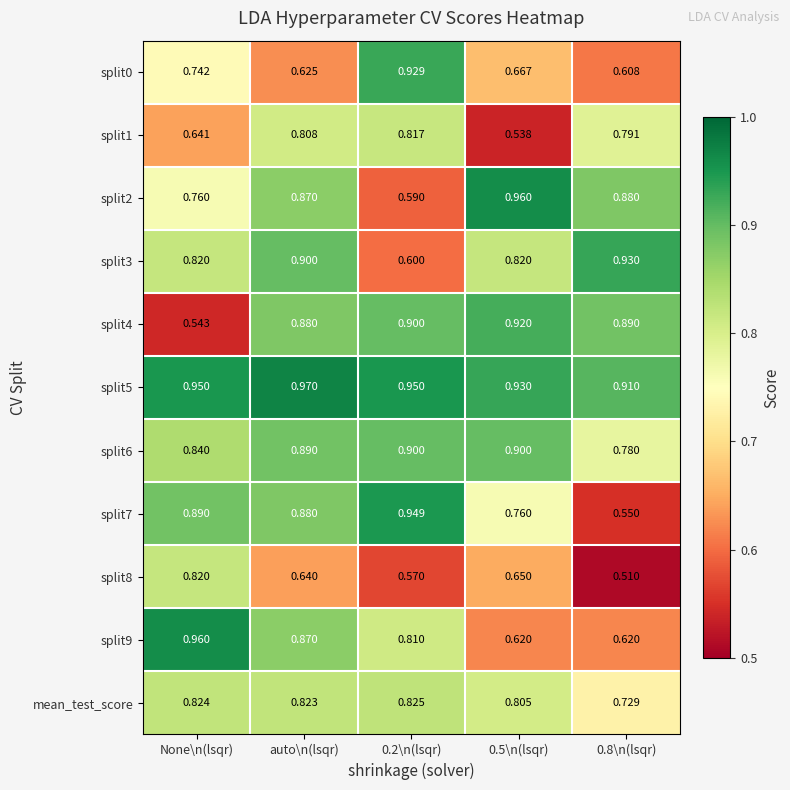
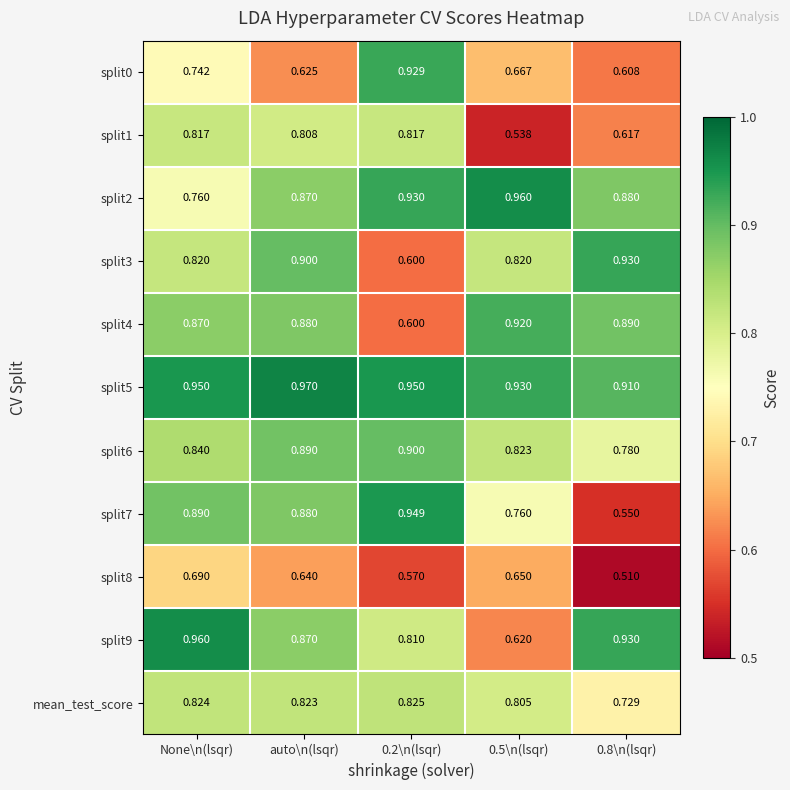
  {
    "split0": {
      "None\\n(lsqr)": 0.742,
      "auto\\n(lsqr)": 0.625,
      "0.2\\n(lsqr)": 0.929,
      "0.5\\n(lsqr)": 0.667,
      "0.8\\n(lsqr)": 0.608
    },
    "split1": {
-     "None\\n(lsqr)": 0.641,
+     "None\\n(lsqr)": 0.817,
      "auto\\n(lsqr)": 0.808,
      "0.2\\n(lsqr)": 0.817,
      "0.5\\n(lsqr)": 0.538,
-     "0.8\\n(lsqr)": 0.791
+     "0.8\\n(lsqr)": 0.617
    },
    "split2": {
      "None\\n(lsqr)": 0.760,
      "auto\\n(lsqr)": 0.870,
-     "0.2\\n(lsqr)": 0.590,
+     "0.2\\n(lsqr)": 0.930,
      "0.5\\n(lsqr)": 0.960,
      "0.8\\n(lsqr)": 0.880
    },
    "split3": {
      "None\\n(lsqr)": 0.820,
      "auto\\n(lsqr)": 0.900,
      "0.2\\n(lsqr)": 0.600,
      "0.5\\n(lsqr)": 0.820,
      "0.8\\n(lsqr)": 0.930
    },
    "split4": {
-     "None\\n(lsqr)": 0.543,
+     "None\\n(lsqr)": 0.870,
      "auto\\n(lsqr)": 0.880,
-     "0.2\\n(lsqr)": 0.900,
+     "0.2\\n(lsqr)": 0.600,
      "0.5\\n(lsqr)": 0.920,
      "0.8\\n(lsqr)": 0.890
    },
    "split5": {
      "None\\n(lsqr)": 0.950,
      "auto\\n(lsqr)": 0.970,
      "0.2\\n(lsqr)": 0.950,
      "0.5\\n(lsqr)": 0.930,
      "0.8\\n(lsqr)": 0.910
    },
    "split6": {
      "None\\n(lsqr)": 0.840,
      "auto\\n(lsqr)": 0.890,
      "0.2\\n(lsqr)": 0.900,
-     "0.5\\n(lsqr)": 0.900,
+     "0.5\\n(lsqr)": 0.823,
      "0.8\\n(lsqr)": 0.780
    },
    "split7": {
      "None\\n(lsqr)": 0.890,
      "auto\\n(lsqr)": 0.880,
      "0.2\\n(lsqr)": 0.949,
      "0.5\\n(lsqr)": 0.760,
      "0.8\\n(lsqr)": 0.550
    },
    "split8": {
-     "None\\n(lsqr)": 0.820,
+     "None\\n(lsqr)": 0.690,
      "auto\\n(lsqr)": 0.640,
      "0.2\\n(lsqr)": 0.570,
      "0.5\\n(lsqr)": 0.650,
      "0.8\\n(lsqr)": 0.510
    },
    "split9": {
      "None\\n(lsqr)": 0.960,
      "auto\\n(lsqr)": 0.870,
      "0.2\\n(lsqr)": 0.810,
      "0.5\\n(lsqr)": 0.620,
-     "0.8\\n(lsqr)": 0.620
+     "0.8\\n(lsqr)": 0.930
    },
    "mean_test_score": {
      "None\\n(lsqr)": 0.824,
      "auto\\n(lsqr)": 0.823,
      "0.2\\n(lsqr)": 0.825,
      "0.5\\n(lsqr)": 0.805,
      "0.8\\n(lsqr)": 0.729
    }
  }
